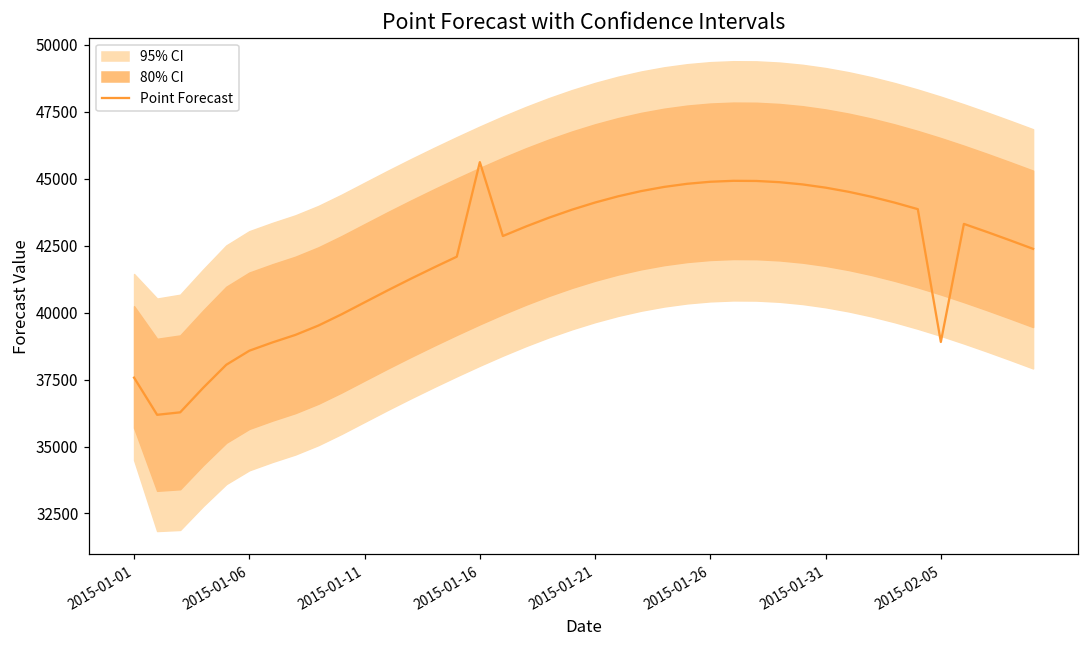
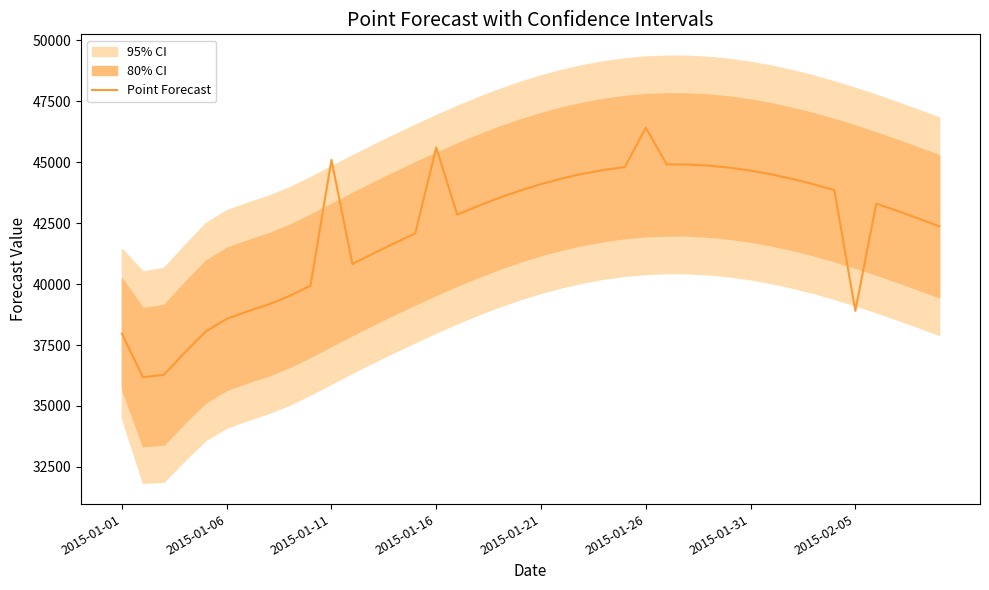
  {
    "Point Forecast": {
-     "2015-01-01": 37600,
+     "2015-01-01": 38000,
      "2015-01-06": 38600,
-     "2015-01-11": 40400,
+     "2015-01-11": 45100,
      "2015-01-16": 45600,
      "2015-01-21": 44100,
-     "2015-01-26": 44900,
+     "2015-01-26": 46400,
      "2015-01-31": 44700,
      "2015-02-05": 38900
    }
  }
